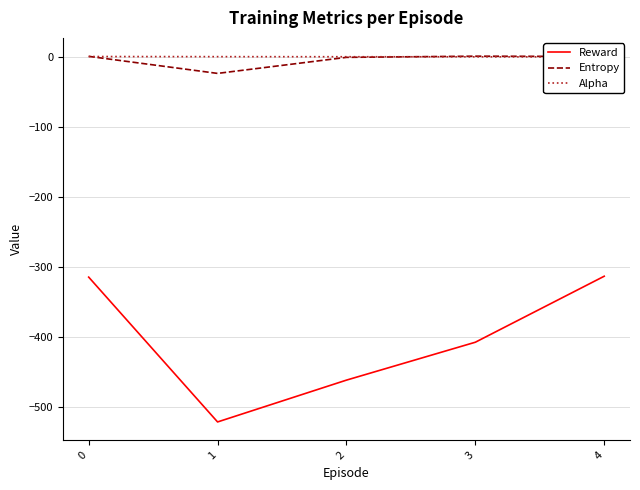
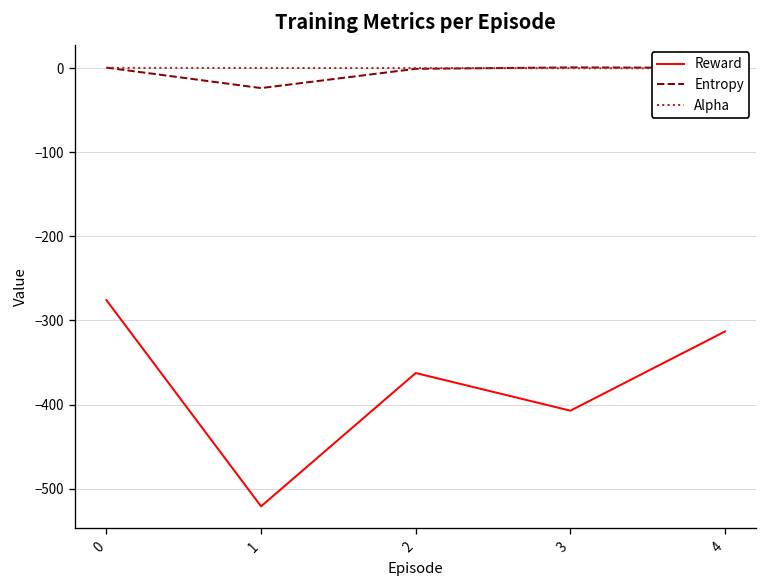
  {
    "Reward": {
-     "0": -310,
+     "0": -280,
      "1": -520,
-     "2": -460,
+     "2": -360,
      "3": -410,
      "4": -310
    },
    "Entropy": {
      "1": -20
    },
    "Alpha": {
      "1": 0
    }
  }
